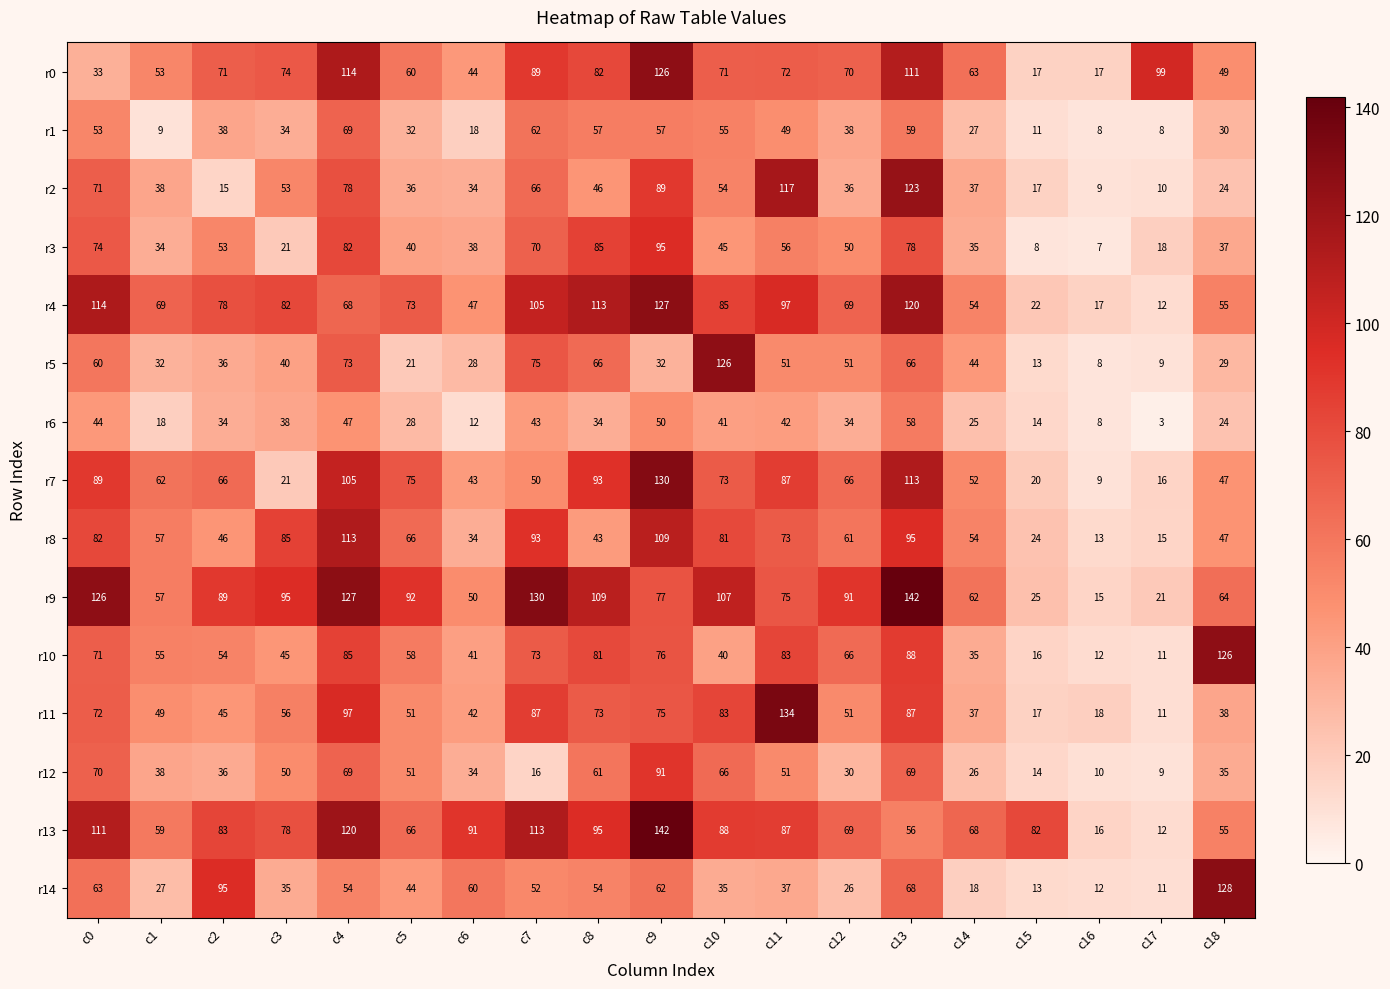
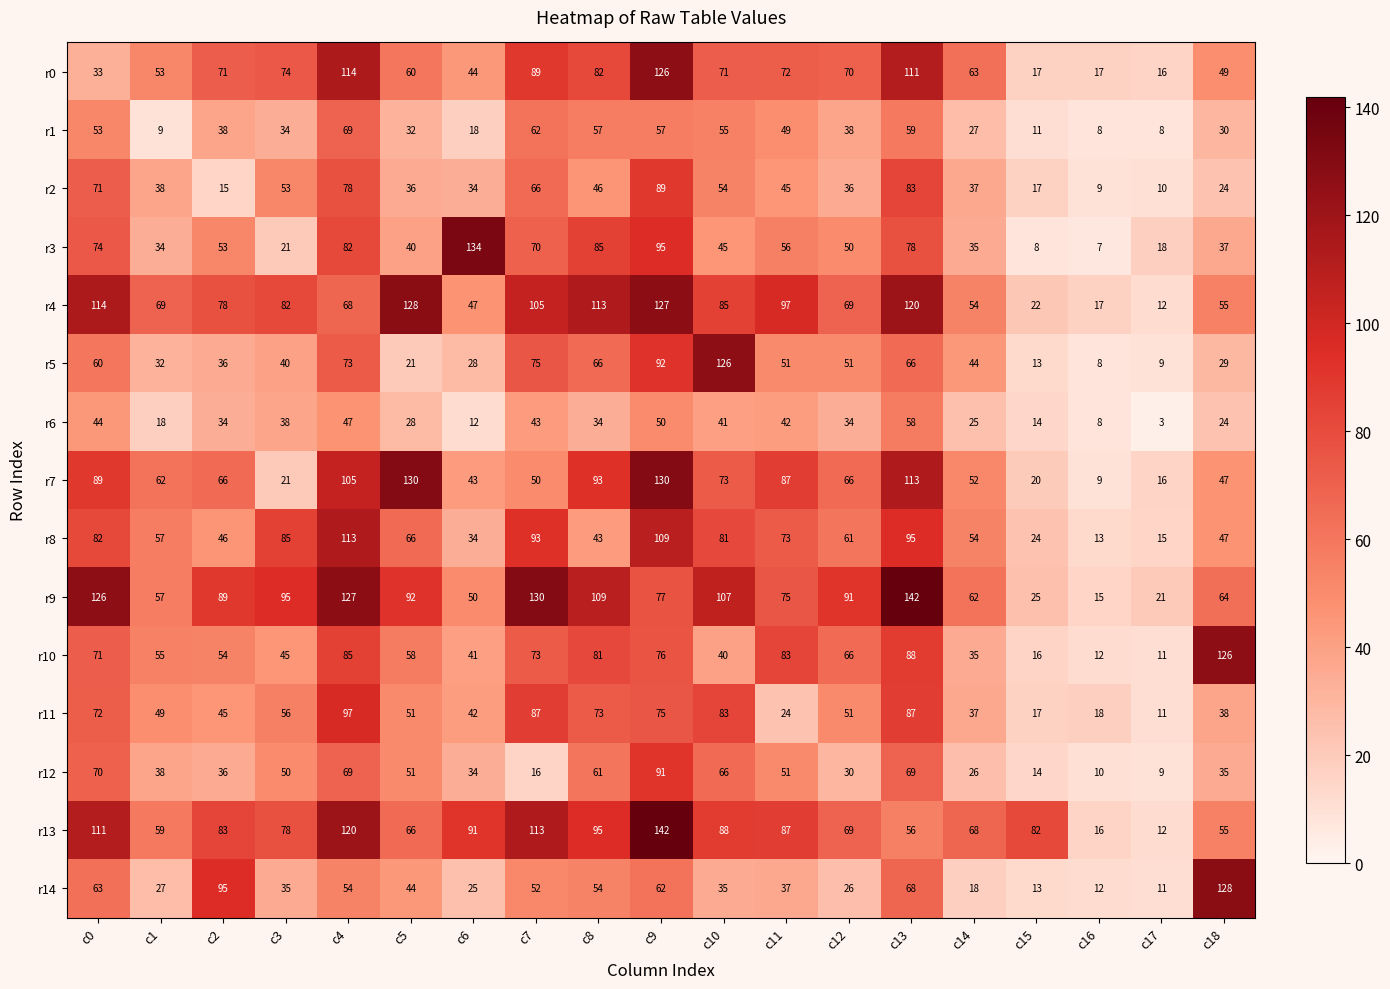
  {
    "r0": {
      "c0": 33,
      "c1": 53,
      "c2": 71,
      "c3": 74,
      "c4": 114,
      "c5": 60,
      "c6": 44,
      "c7": 89,
      "c8": 82,
      "c9": 126,
      "c10": 71,
      "c11": 72,
      "c12": 70,
      "c13": 111,
      "c14": 63,
      "c15": 17,
      "c16": 17,
-     "c17": 99,
+     "c17": 16,
      "c18": 49
    },
    "r2": {
      "c0": 71,
      "c1": 38,
      "c2": 15,
      "c3": 53,
      "c4": 78,
      "c5": 36,
      "c6": 34,
      "c7": 66,
      "c8": 46,
      "c9": 89,
      "c10": 54,
-     "c11": 117,
+     "c11": 45,
      "c12": 36,
-     "c13": 123,
+     "c13": 83,
      "c14": 37,
      "c15": 17,
      "c16": 9,
      "c17": 10,
      "c18": 24
    },
    "r3": {
      "c0": 74,
      "c1": 34,
      "c2": 53,
      "c3": 21,
      "c4": 82,
      "c5": 40,
-     "c6": 38,
+     "c6": 134,
      "c7": 70,
      "c8": 85,
      "c9": 95,
      "c10": 45,
      "c11": 56,
      "c12": 50,
      "c13": 78,
      "c14": 35,
      "c15": 8,
      "c16": 7,
      "c17": 18,
      "c18": 37
    },
    "r4": {
      "c0": 114,
      "c1": 69,
      "c2": 78,
      "c3": 82,
      "c4": 68,
-     "c5": 73,
+     "c5": 128,
      "c6": 47,
      "c7": 105,
      "c8": 113,
      "c9": 127,
      "c10": 85,
      "c11": 97,
      "c12": 69,
      "c13": 120,
      "c14": 54,
      "c15": 22,
      "c16": 17,
      "c17": 12,
      "c18": 55
    },
    "r5": {
      "c0": 60,
      "c1": 32,
      "c2": 36,
      "c3": 40,
      "c4": 73,
      "c5": 21,
      "c6": 28,
      "c7": 75,
      "c8": 66,
-     "c9": 32,
+     "c9": 92,
      "c10": 126,
      "c11": 51,
      "c12": 51,
      "c13": 66,
      "c14": 44,
      "c15": 13,
      "c16": 8,
      "c17": 9,
      "c18": 29
    },
    "r7": {
      "c0": 89,
      "c1": 62,
      "c2": 66,
      "c3": 21,
      "c4": 105,
-     "c5": 75,
+     "c5": 130,
      "c6": 43,
      "c7": 50,
      "c8": 93,
      "c9": 130,
      "c10": 73,
      "c11": 87,
      "c12": 66,
      "c13": 113,
      "c14": 52,
      "c15": 20,
      "c16": 9,
      "c17": 16,
      "c18": 47
    },
    "r11": {
      "c0": 72,
      "c1": 49,
      "c2": 45,
      "c3": 56,
      "c4": 97,
      "c5": 51,
      "c6": 42,
      "c7": 87,
      "c8": 73,
      "c9": 75,
      "c10": 83,
-     "c11": 134,
+     "c11": 24,
      "c12": 51,
      "c13": 87,
      "c14": 37,
      "c15": 17,
      "c16": 18,
      "c17": 11,
      "c18": 38
    },
    "r14": {
      "c0": 63,
      "c1": 27,
      "c2": 95,
      "c3": 35,
      "c4": 54,
      "c5": 44,
-     "c6": 60,
+     "c6": 25,
      "c7": 52,
      "c8": 54,
      "c9": 62,
      "c10": 35,
      "c11": 37,
      "c12": 26,
      "c13": 68,
      "c14": 18,
      "c15": 13,
      "c16": 12,
      "c17": 11,
      "c18": 128
    }
  }
